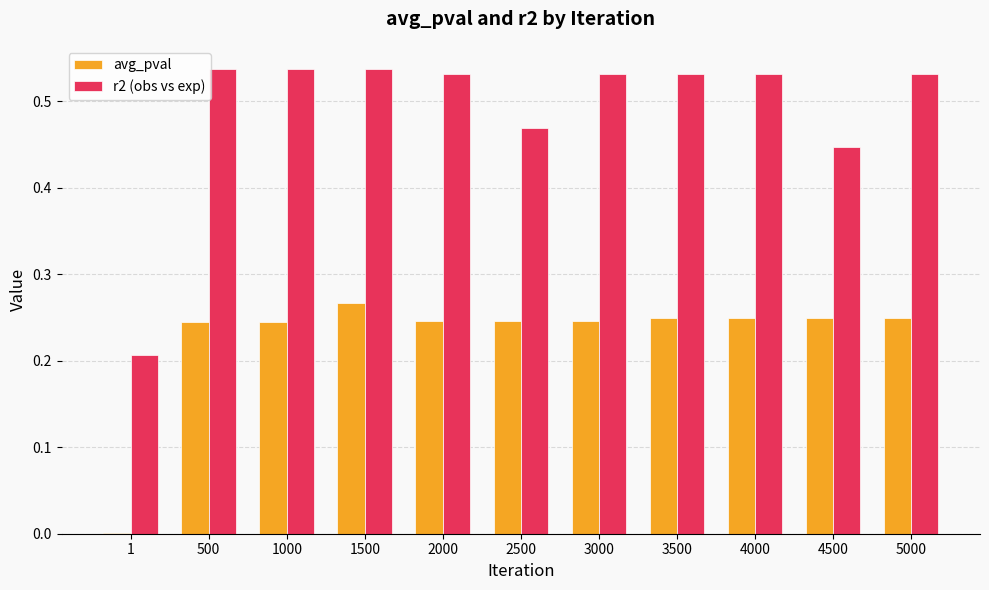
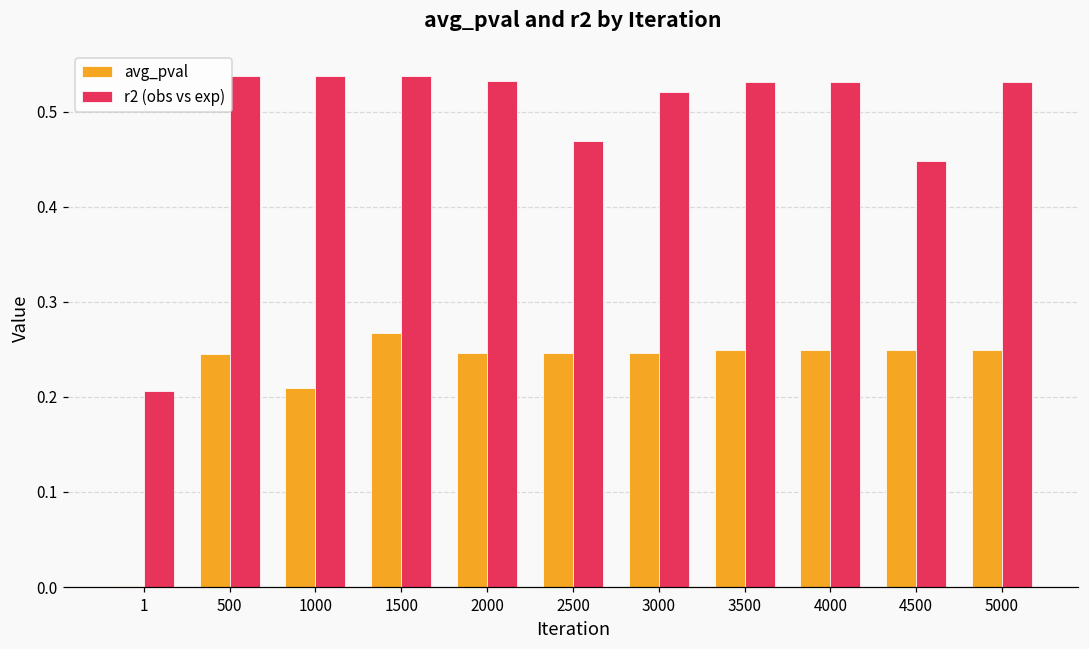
  {
    "avg_pval": {
      "500": 0.25,
-     "1000": 0.25,
+     "1000": 0.21,
      "1500": 0.27,
      "2000": 0.25,
      "2500": 0.25,
      "3000": 0.25,
      "3500": 0.25,
      "4000": 0.25,
      "4500": 0.25,
      "5000": 0.25
    },
    "r2 (obs vs exp)": {
      "1": 0.21,
      "500": 0.54,
      "1000": 0.54,
      "1500": 0.54,
      "2000": 0.53,
      "2500": 0.47,
-     "3000": 0.53,
+     "3000": 0.52,
      "3500": 0.53,
      "4000": 0.53,
      "4500": 0.45,
      "5000": 0.53
    }
  }
